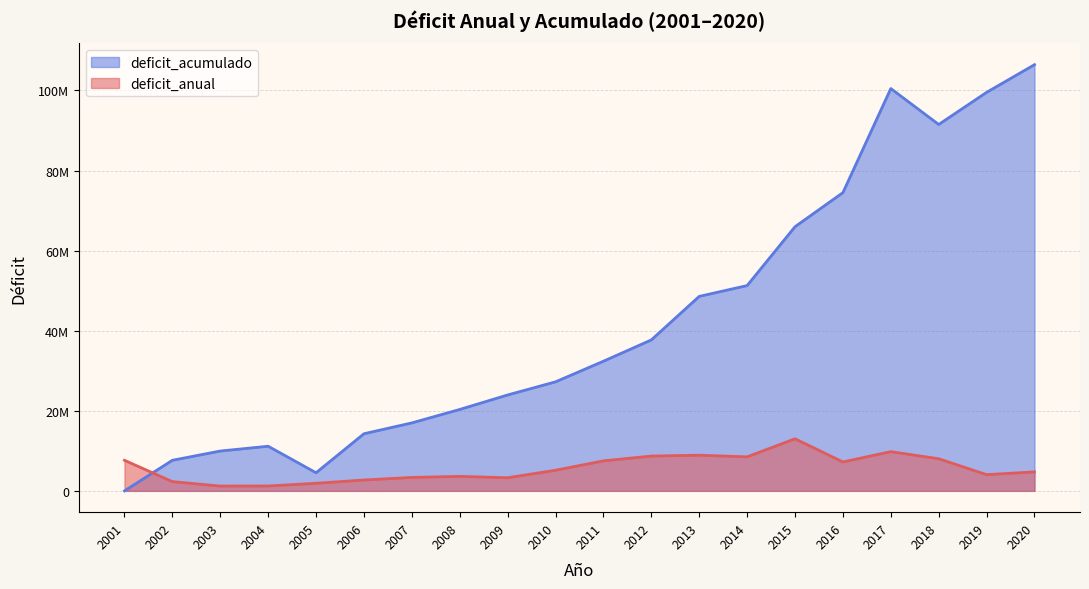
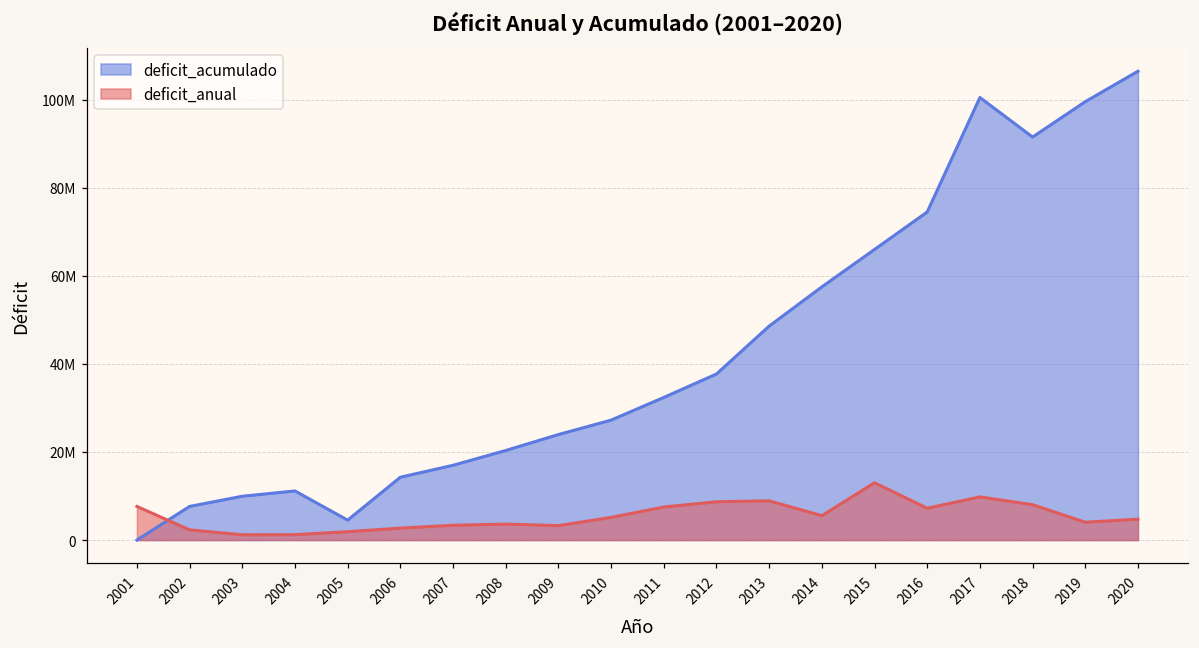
  {
    "deficit_acumulado": {
      "2001": 0,
      "2002": 8000000,
      "2003": 10000000,
      "2004": 11000000,
      "2005": 5000000,
      "2006": 14000000,
      "2007": 17000000,
      "2008": 20000000,
      "2009": 24000000,
      "2010": 27000000,
      "2011": 32000000,
      "2012": 38000000,
      "2013": 49000000,
-     "2014": 51000000,
+     "2014": 57000000,
      "2015": 66000000,
      "2016": 74000000,
      "2017": 100000000,
      "2018": 91000000,
      "2019": 100000000,
      "2020": 106000000
    },
    "deficit_anual": {
      "2001": 8000000,
      "2002": 2000000,
      "2003": 1000000,
      "2004": 1000000,
      "2005": 2000000,
      "2006": 3000000,
      "2007": 3000000,
      "2008": 4000000,
      "2009": 3000000,
      "2010": 5000000,
      "2011": 7000000,
      "2012": 9000000,
      "2013": 9000000,
-     "2014": 8000000,
+     "2014": 6000000,
      "2015": 13000000,
      "2016": 7000000,
      "2017": 10000000,
      "2018": 8000000,
      "2019": 4000000,
      "2020": 5000000
    }
  }
